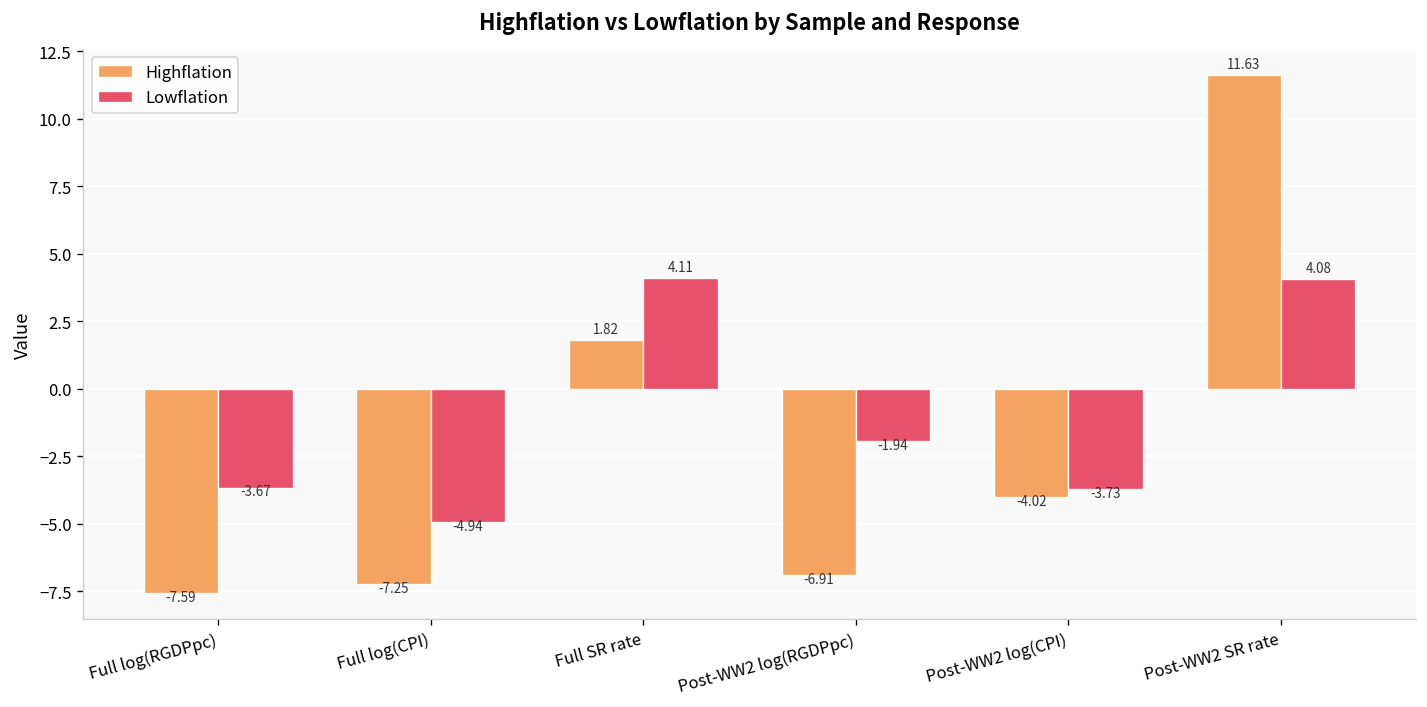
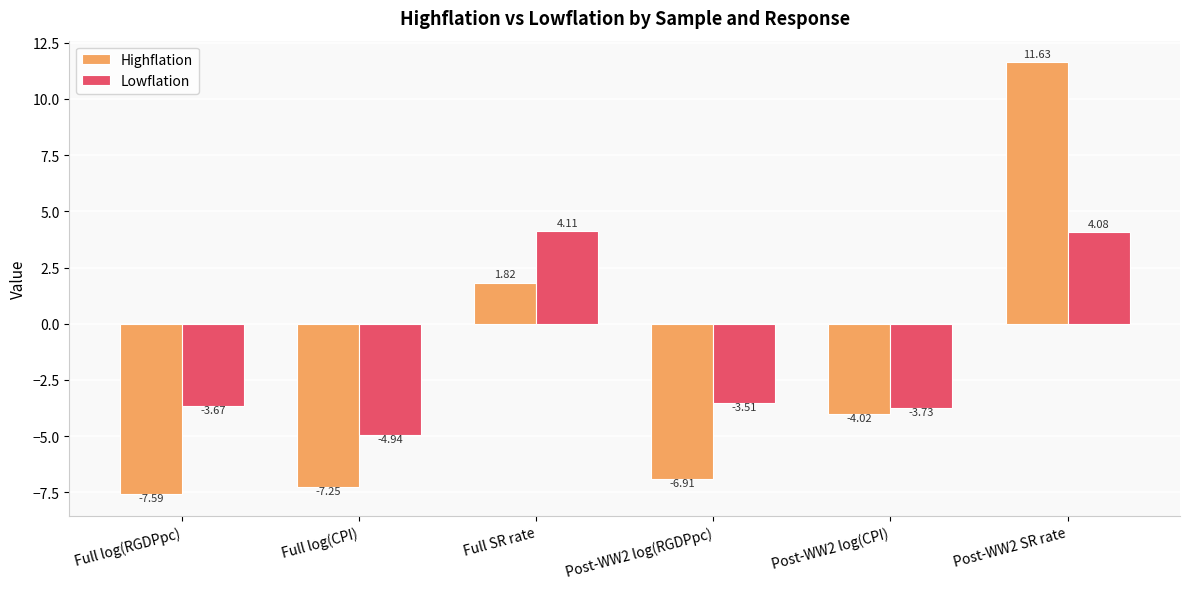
  {
    "Highflation": {
      "Full log(RGDPpc)": -7.59,
      "Full log(CPI)": -7.25,
      "Full SR rate": 1.82,
      "Post-WW2 log(RGDPpc)": -6.91,
      "Post-WW2 log(CPI)": -4.02,
      "Post-WW2 SR rate": 11.63
    },
    "Lowflation": {
      "Full log(RGDPpc)": -3.67,
      "Full log(CPI)": -4.94,
      "Full SR rate": 4.11,
-     "Post-WW2 log(RGDPpc)": -1.94,
+     "Post-WW2 log(RGDPpc)": -3.51,
      "Post-WW2 log(CPI)": -3.73,
      "Post-WW2 SR rate": 4.08
    }
  }
